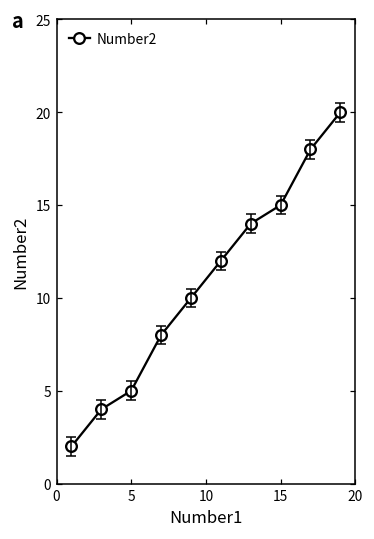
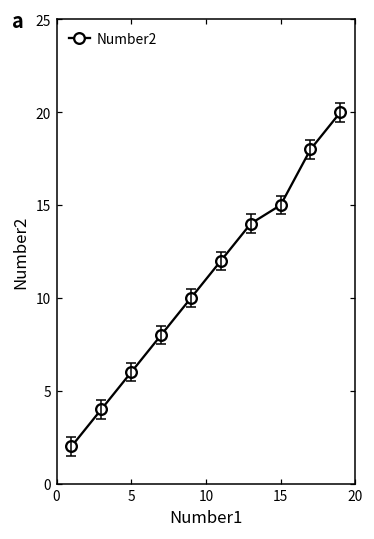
  {
    "Number2": {
-     "5": 5,
+     "5": 6,
      "15": 15
    }
  }
